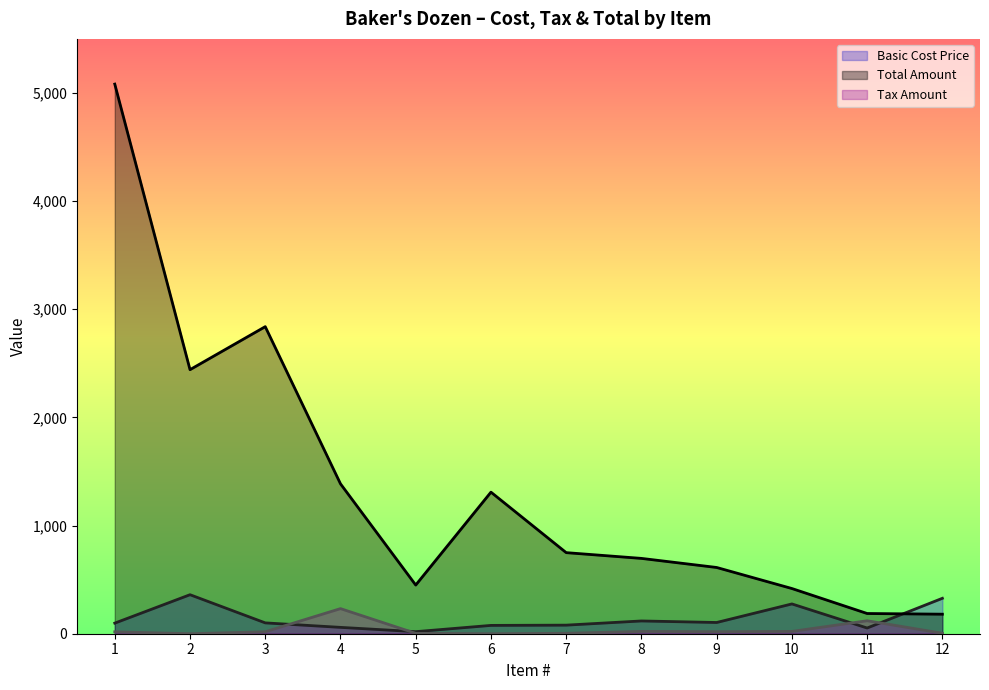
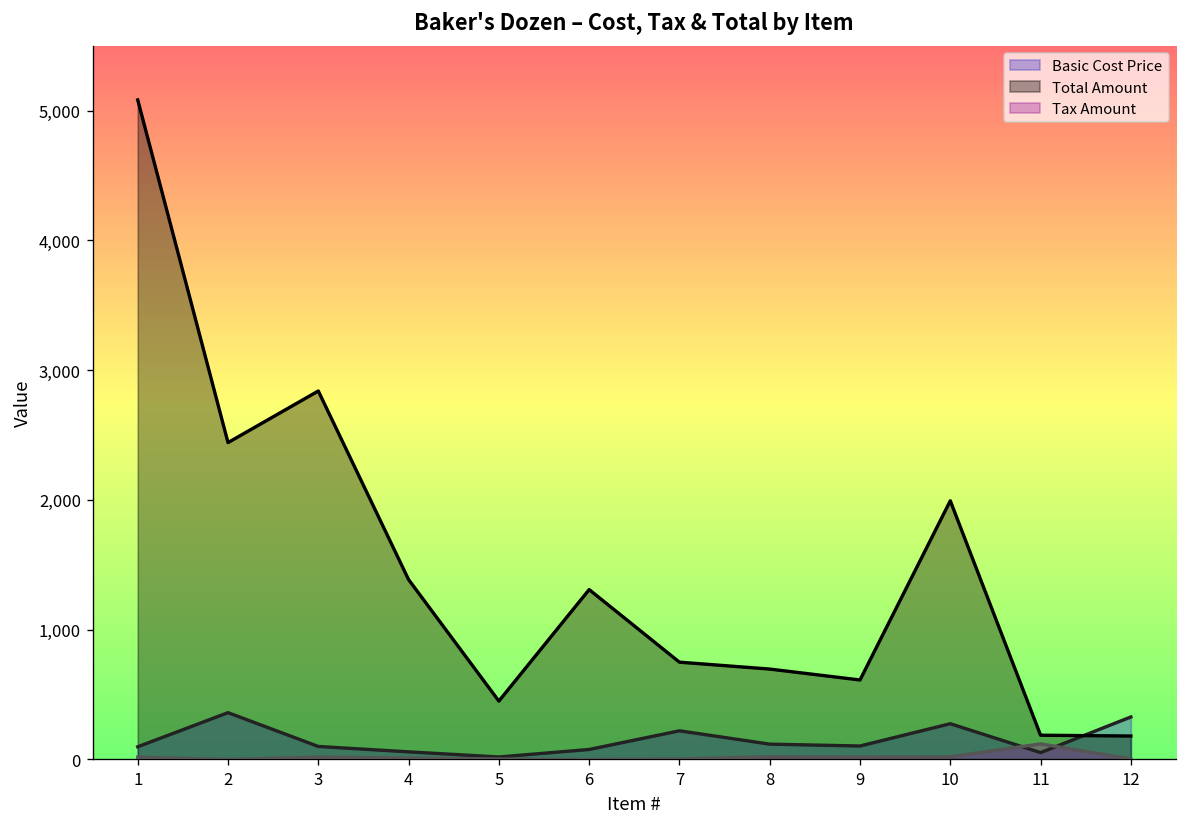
  {
    "Basic Cost Price": {
      "1": "100",
      "2": "360",
      "3": "100",
      "4": "60",
      "6": "80",
-     "7": "80",
+     "7": "220",
      "8": "120",
      "9": "100",
      "10": "280",
      "11": "50",
      "12": "330"
    },
    "Total Amount": {
      "1": "5,080",
      "2": "2,440",
      "3": "2,840",
      "4": "1,390",
      "5": "450",
      "6": "1,310",
      "7": "750",
      "8": "700",
      "9": "610",
-     "10": "420",
+     "10": "1,990",
      "11": "190",
      "12": "180"
    },
    "Tax Amount": {
      "1": "20",
      "2": "0",
      "3": "20",
-     "4": "230",
+     "4": "10",
      "6": "0",
      "7": "0",
      "8": "20",
      "9": "20",
      "10": "20",
      "11": "120",
      "12": "0"
    }
  }
